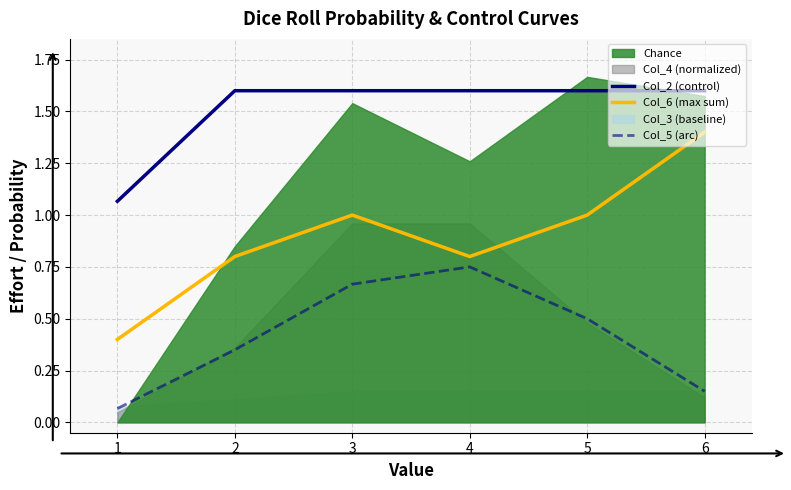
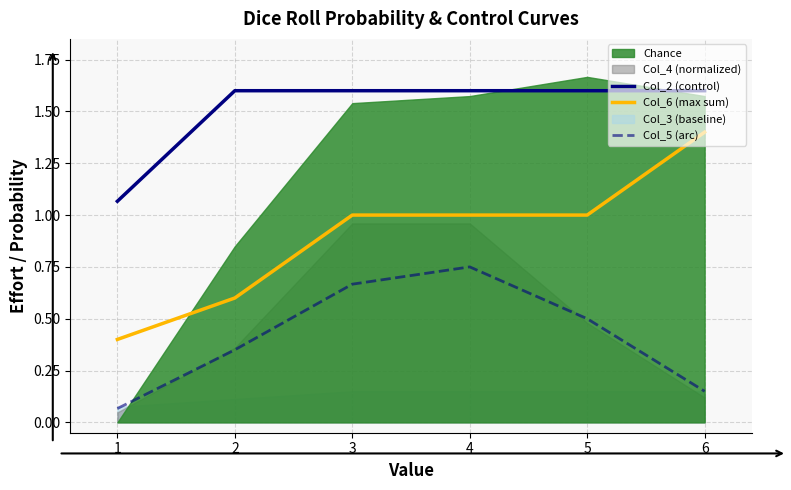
  {
    "Chance": {
      "1": 0.00,
      "2": 0.85,
      "3": 1.54,
-     "4": 1.26,
+     "4": 1.57,
      "5": 1.67
    },
    "Col_6 (max sum)": {
      "1": 0.40,
-     "2": 0.80,
+     "2": 0.60,
      "3": 1.00,
-     "4": 0.80,
+     "4": 1.00,
      "5": 1.00
    },
    "Col_4 (normalized)": {
      "1": 0.05,
      "3": 0.96,
      "4": 0.96,
      "5": 0.48,
      "6": 0.12
    },
    "Col_3 (baseline)": {
      "2": 0.11,
      "3": 0.15,
      "4": 0.15,
      "5": 0.15
    }
  }
